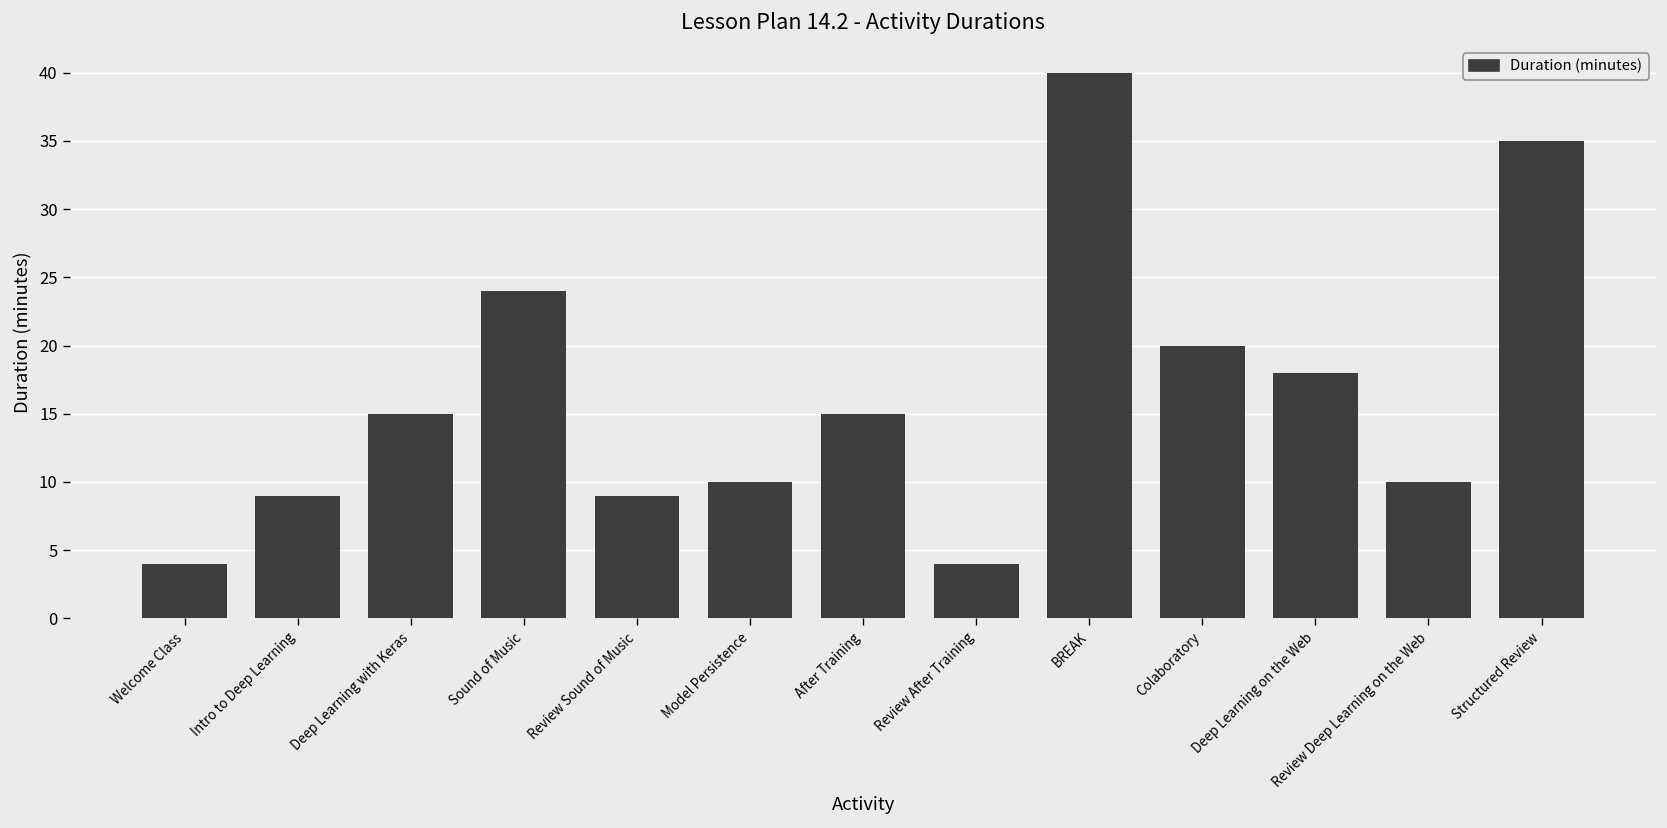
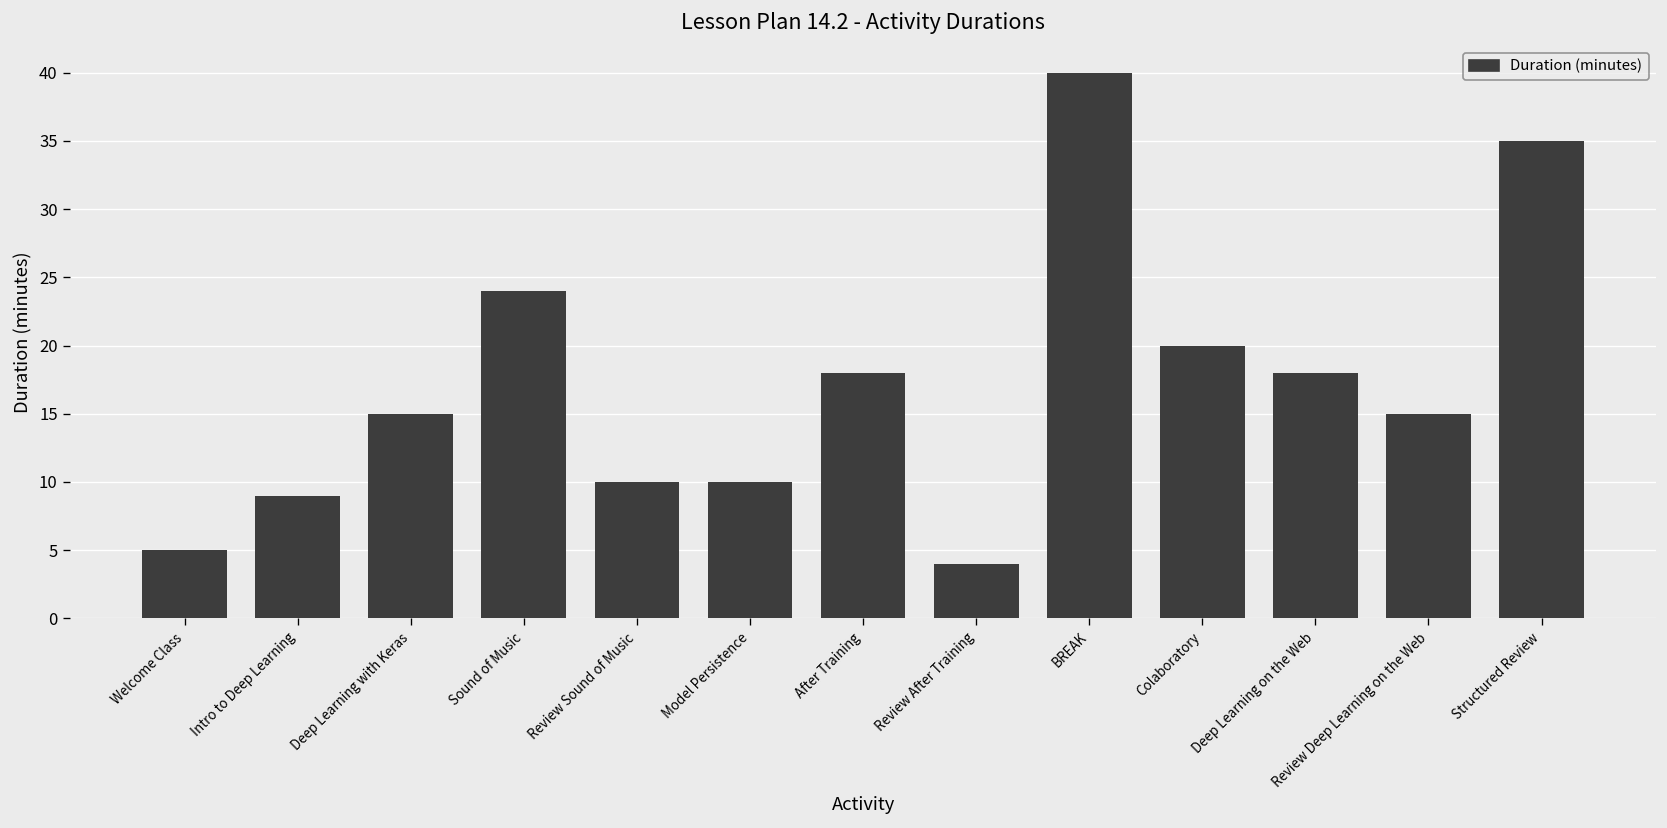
  {
-   "Welcome Class": 4,
+   "Welcome Class": 5,
    "Intro to Deep Learning": 9,
    "Deep Learning with Keras": 15,
    "Sound of Music": 24,
-   "Review Sound of Music": 9,
+   "Review Sound of Music": 10,
    "Model Persistence": 10,
-   "After Training": 15,
+   "After Training": 18,
    "Review After Training": 4,
    "BREAK": 40,
    "Colaboratory": 20,
    "Deep Learning on the Web": 18,
-   "Review Deep Learning on the Web": 10,
+   "Review Deep Learning on the Web": 15,
    "Structured Review": 35
  }
